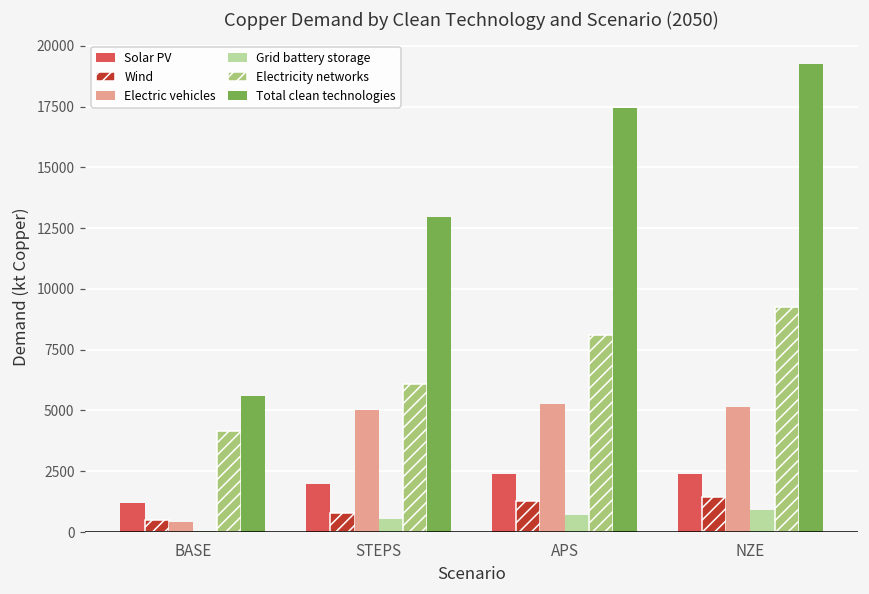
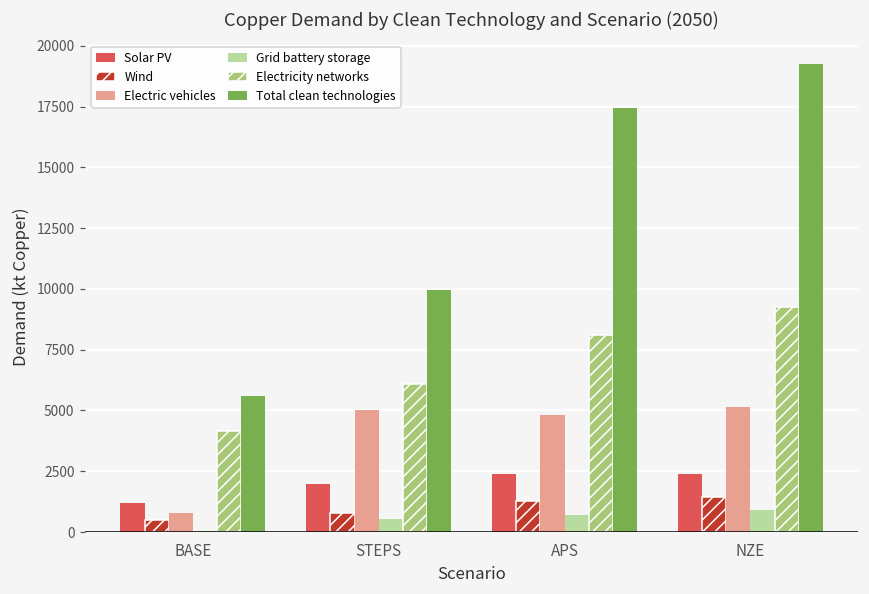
  {
    "Electric vehicles": {
-     "BASE": 400,
+     "BASE": 800,
      "STEPS": 5000,
-     "APS": 5300,
+     "APS": 4800,
      "NZE": 5100
    },
    "Total clean technologies": {
      "BASE": 5600,
-     "STEPS": 13000,
+     "STEPS": 10000,
      "APS": 17400,
      "NZE": 19200
    }
  }
